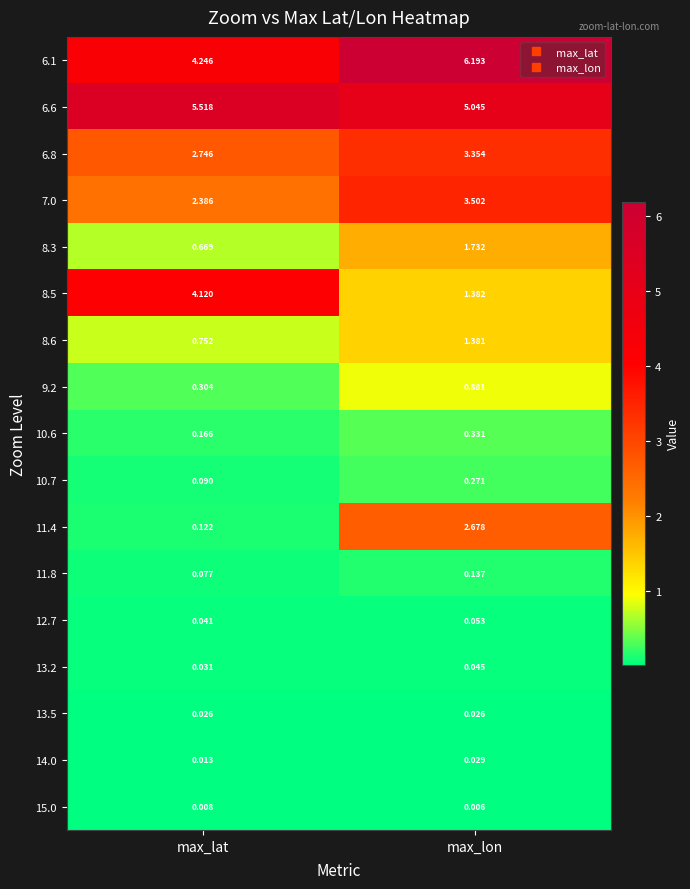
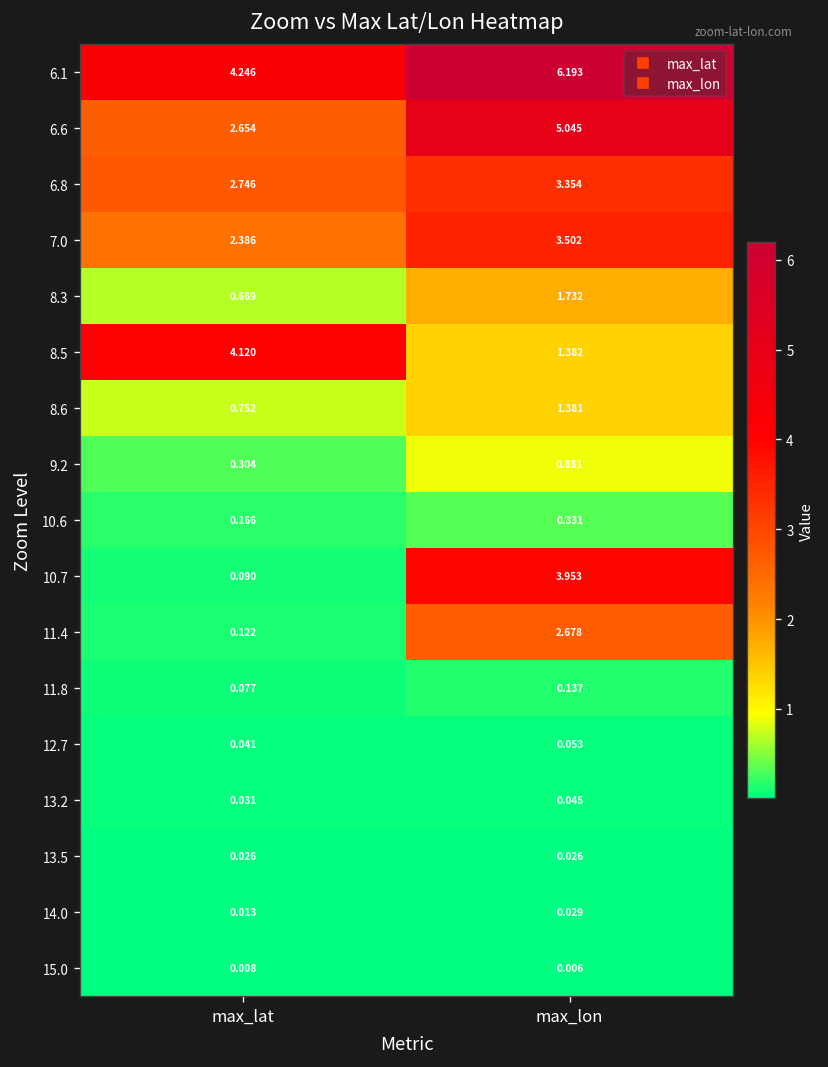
  {
    "6.1": {
      "max_lat": 4.246,
      "max_lon": 6.193
    },
    "6.6": {
-     "max_lat": 5.518,
+     "max_lat": 2.654,
      "max_lon": 5.045
    },
    "6.8": {
      "max_lat": 2.746,
      "max_lon": 3.354
    },
    "7.0": {
      "max_lat": 2.386,
      "max_lon": 3.502
    },
    "8.3": {
      "max_lat": 0.669,
      "max_lon": 1.732
    },
    "8.5": {
      "max_lat": 4.120,
      "max_lon": 1.382
    },
    "8.6": {
      "max_lat": 0.752,
      "max_lon": 1.381
    },
    "9.2": {
      "max_lat": 0.304,
      "max_lon": 0.881
    },
    "10.6": {
      "max_lat": 0.166,
      "max_lon": 0.331
    },
    "10.7": {
      "max_lat": 0.090,
-     "max_lon": 0.271
+     "max_lon": 3.953
    },
    "11.4": {
      "max_lat": 0.122,
      "max_lon": 2.678
    },
    "11.8": {
      "max_lat": 0.077,
      "max_lon": 0.137
    },
    "12.7": {
      "max_lat": 0.041,
      "max_lon": 0.053
    },
    "13.2": {
      "max_lat": 0.031,
      "max_lon": 0.045
    },
    "13.5": {
      "max_lat": 0.026,
      "max_lon": 0.026
    },
    "14.0": {
      "max_lat": 0.013,
      "max_lon": 0.029
    },
    "15.0": {
      "max_lat": 0.008,
      "max_lon": 0.006
    }
  }
